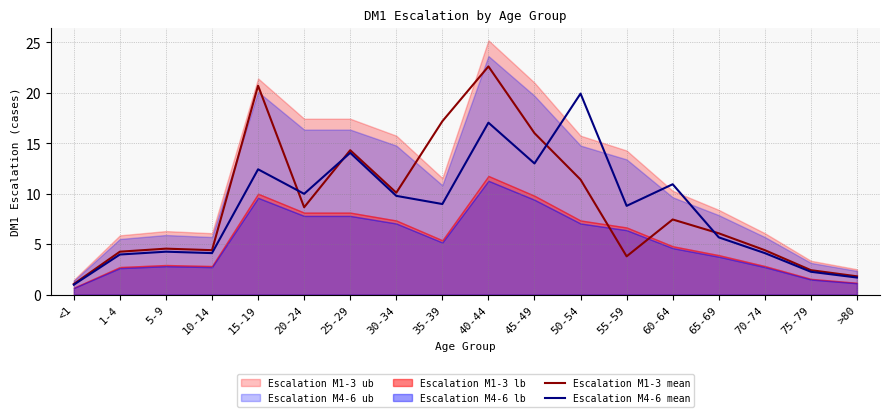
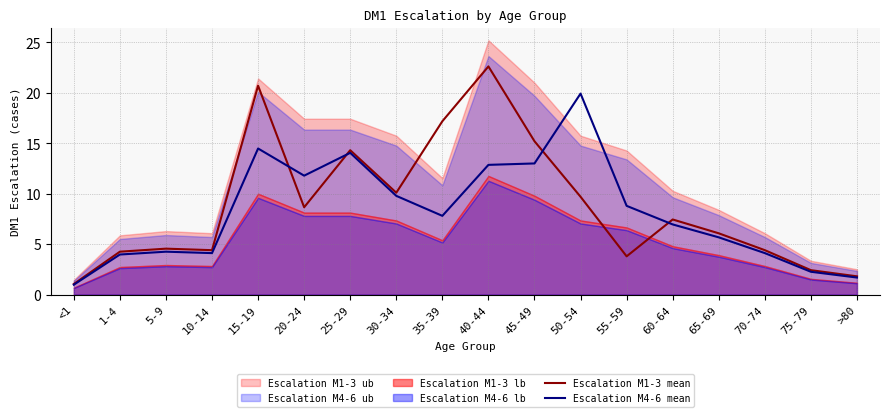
  {
    "Escalation M1-3 mean": {
      "1-4": 4.3,
      "5-9": 4.6,
      "10-14": 4.4,
      "15-19": 20.7,
      "20-24": 8.7,
      "25-29": 14.3,
      "30-34": 10.1,
      "35-39": 17.2,
      "40-44": 22.6,
-     "45-49": 16.0,
-     "50-54": 11.4,
+     "45-49": 15.2,
+     "50-54": 9.7,
      "55-59": 3.8,
      "60-64": 7.5,
      "65-69": 6.1,
      "70-74": 4.4
    },
    "Escalation M4-6 mean": {
      "1-4": 4.0,
      "5-9": 4.3,
      "10-14": 4.1,
-     "15-19": 12.4,
-     "20-24": 10.0,
+     "15-19": 14.5,
+     "20-24": 11.8,
      "25-29": 14.1,
      "30-34": 9.8,
-     "35-39": 9.0,
-     "40-44": 17.0,
+     "35-39": 7.8,
+     "40-44": 12.9,
      "45-49": 13.0,
      "50-54": 19.9,
      "55-59": 8.8,
-     "60-64": 10.9,
+     "60-64": 7.0,
      "65-69": 5.7,
      "70-74": 4.1
    }
  }
